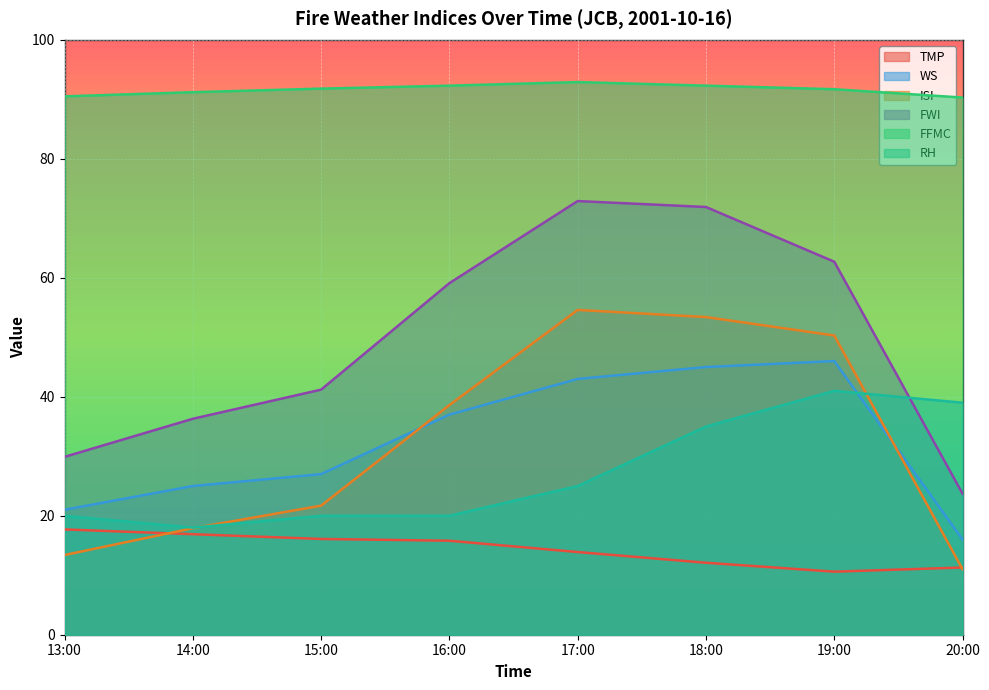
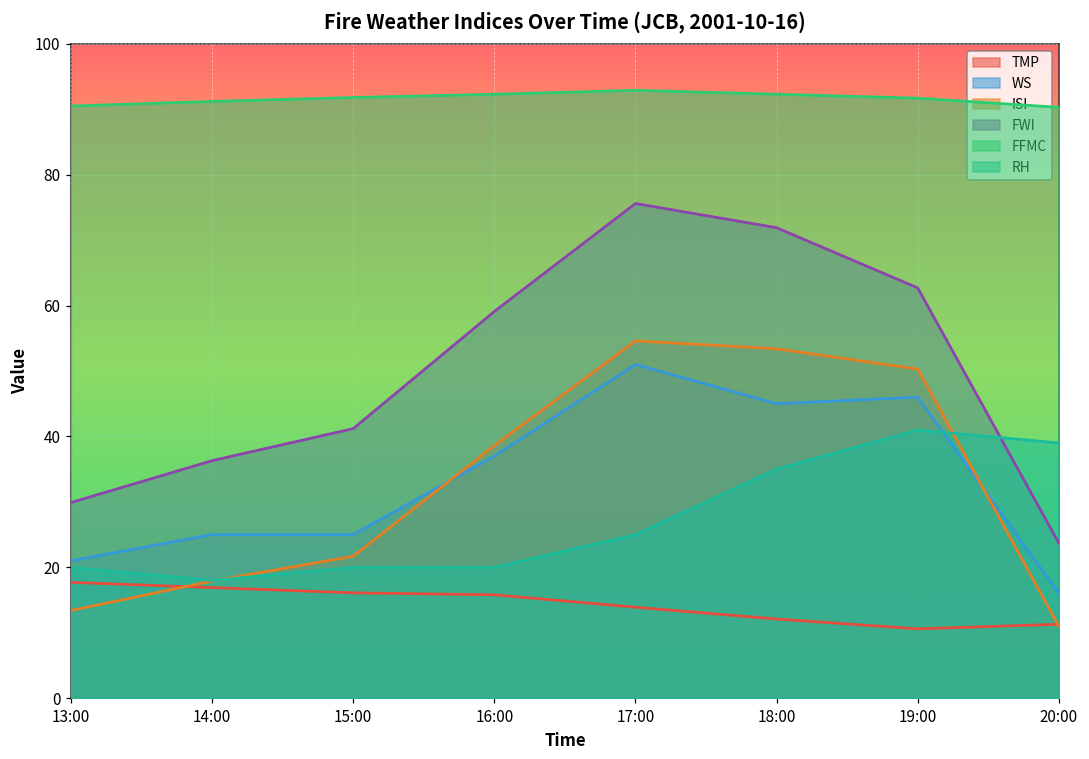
  {
    "WS": {
      "13:00": 21,
      "14:00": 25,
-     "15:00": 27,
+     "15:00": 25,
      "16:00": 37,
-     "17:00": 43,
+     "17:00": 51,
      "18:00": 45,
      "19:00": 46,
      "20:00": 16
    },
    "FWI": {
      "13:00": 30,
      "14:00": 36,
      "15:00": 41,
      "16:00": 59,
-     "17:00": 73,
+     "17:00": 76,
      "18:00": 72,
      "19:00": 63,
      "20:00": 24
    }
  }
